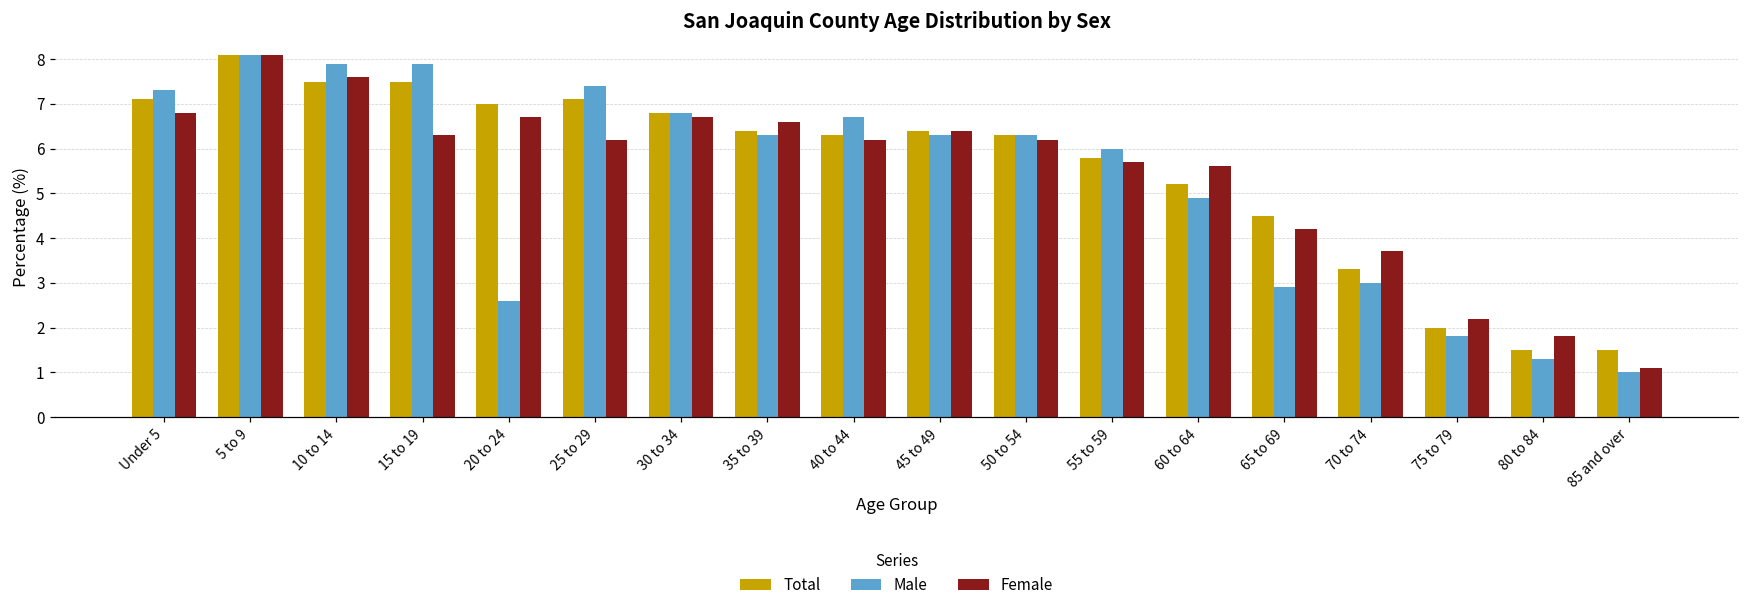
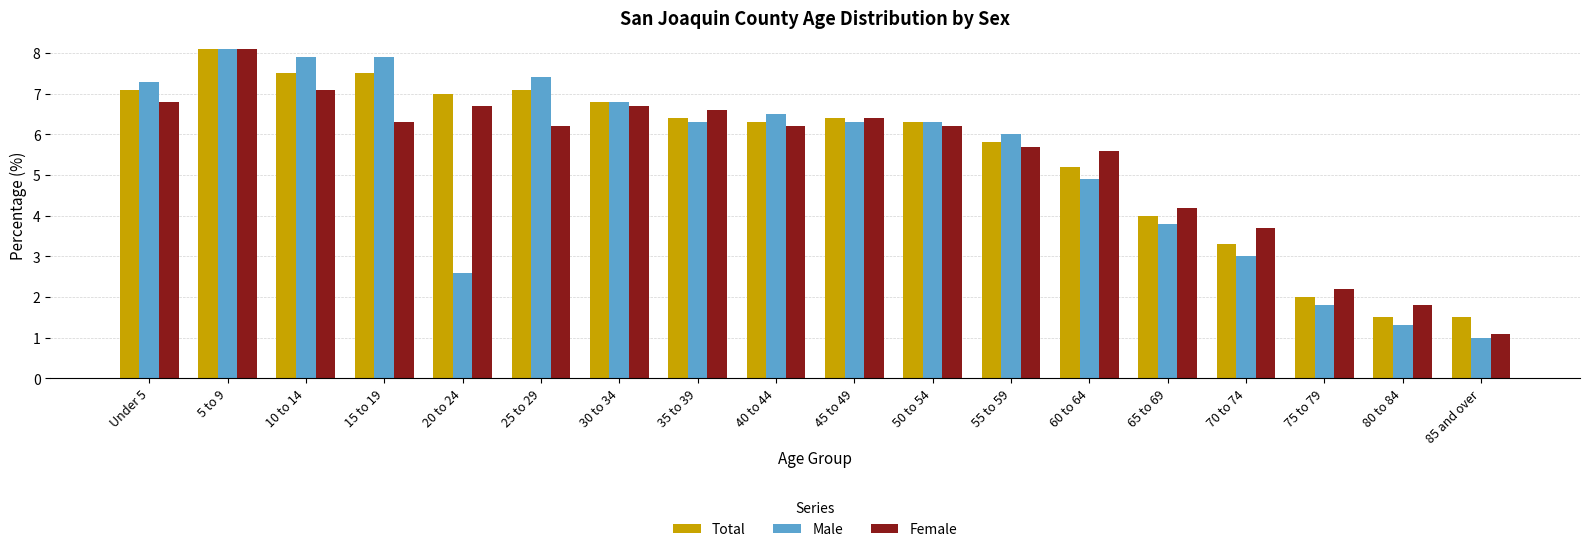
  {
    "Total": {
      "Under 5": 7.1,
      "5 to 9": 8.1,
      "10 to 14": 7.5,
      "15 to 19": 7.5,
      "20 to 24": 7.0,
      "25 to 29": 7.1,
      "30 to 34": 6.8,
      "35 to 39": 6.4,
      "40 to 44": 6.3,
      "45 to 49": 6.4,
      "50 to 54": 6.3,
      "55 to 59": 5.8,
      "60 to 64": 5.2,
-     "65 to 69": 4.5,
+     "65 to 69": 4.0,
      "70 to 74": 3.3,
      "75 to 79": 2.0,
      "80 to 84": 1.5,
      "85 and over": 1.5
    },
    "Male": {
      "Under 5": 7.3,
      "5 to 9": 8.1,
      "10 to 14": 7.9,
      "15 to 19": 7.9,
      "20 to 24": 2.6,
      "25 to 29": 7.4,
      "30 to 34": 6.8,
      "35 to 39": 6.3,
-     "40 to 44": 6.7,
+     "40 to 44": 6.5,
      "45 to 49": 6.3,
      "50 to 54": 6.3,
      "55 to 59": 6.0,
      "60 to 64": 4.9,
-     "65 to 69": 2.9,
+     "65 to 69": 3.8,
      "70 to 74": 3.0,
      "75 to 79": 1.8,
      "80 to 84": 1.3,
      "85 and over": 1.0
    },
    "Female": {
      "Under 5": 6.8,
      "5 to 9": 8.1,
-     "10 to 14": 7.6,
+     "10 to 14": 7.1,
      "15 to 19": 6.3,
      "20 to 24": 6.7,
      "25 to 29": 6.2,
      "30 to 34": 6.7,
      "35 to 39": 6.6,
      "40 to 44": 6.2,
      "45 to 49": 6.4,
      "50 to 54": 6.2,
      "55 to 59": 5.7,
      "60 to 64": 5.6,
      "65 to 69": 4.2,
      "70 to 74": 3.7,
      "75 to 79": 2.2,
      "80 to 84": 1.8,
      "85 and over": 1.1
    }
  }
